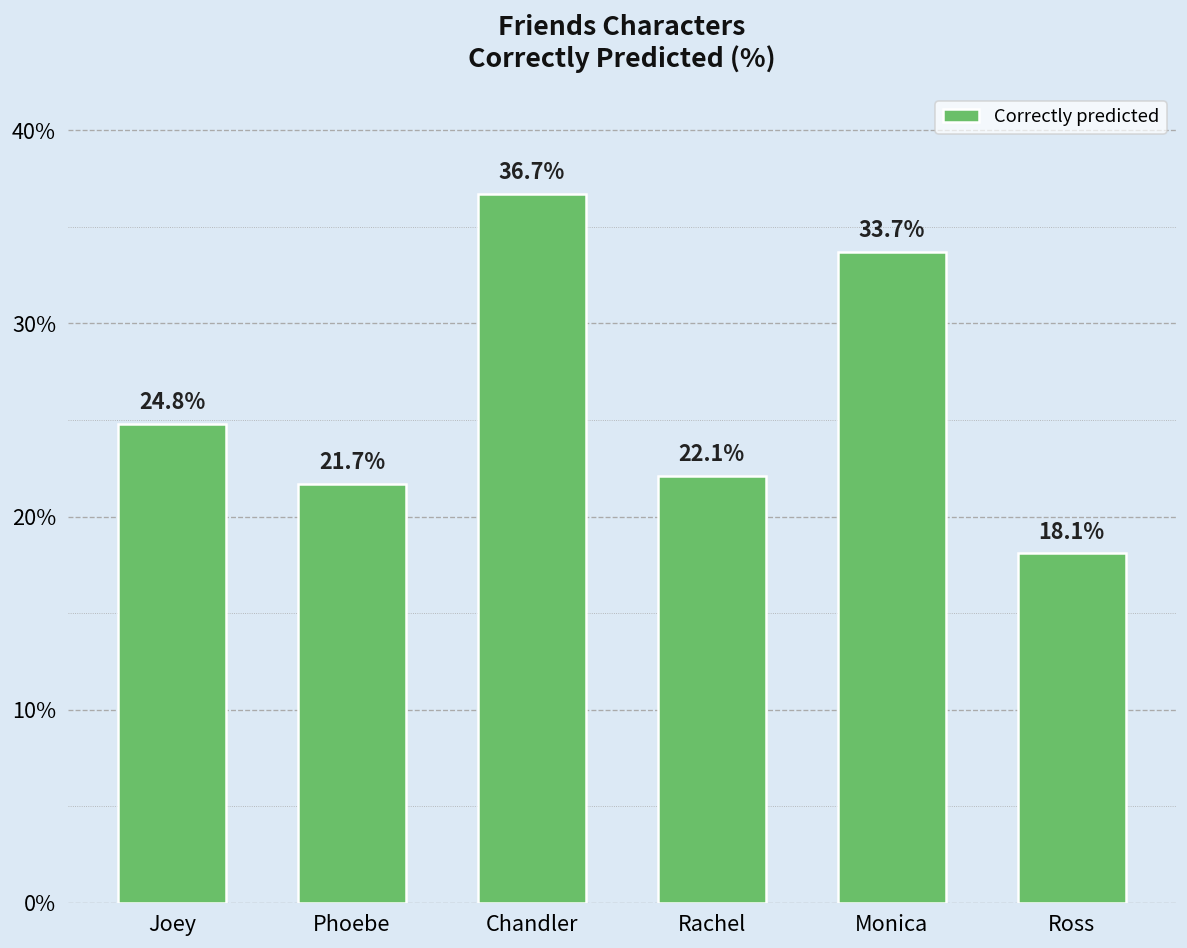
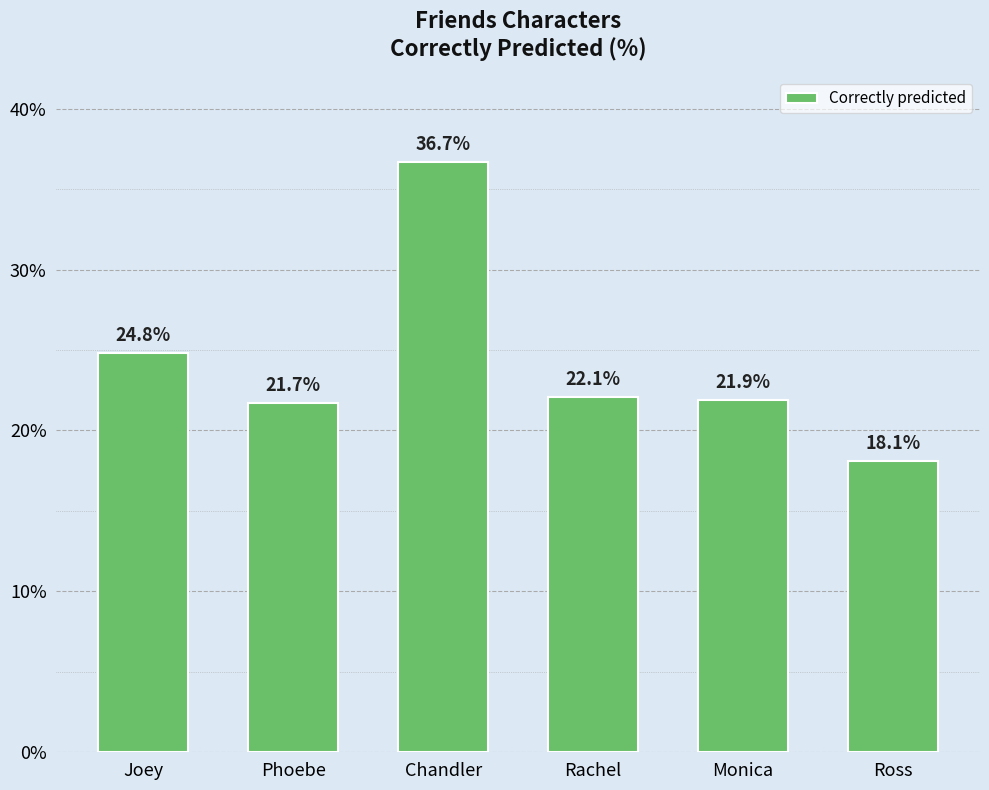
  {
    "Joey": "24.8%",
    "Phoebe": "21.7%",
    "Chandler": "36.7%",
    "Rachel": "22.1%",
-   "Monica": "33.7%",
+   "Monica": "21.9%",
    "Ross": "18.1%"
  }
